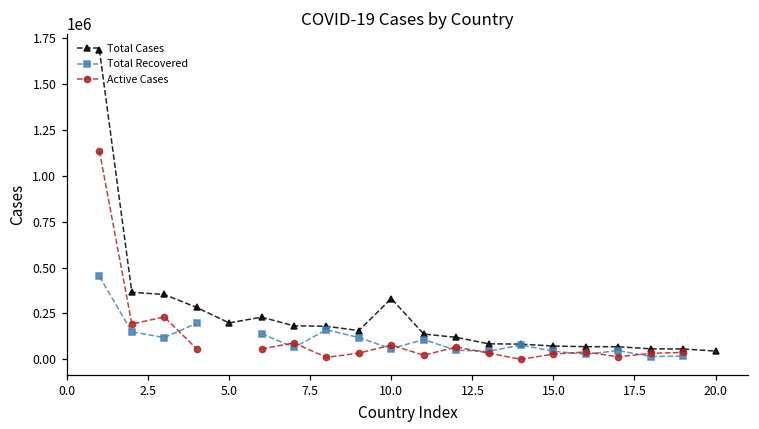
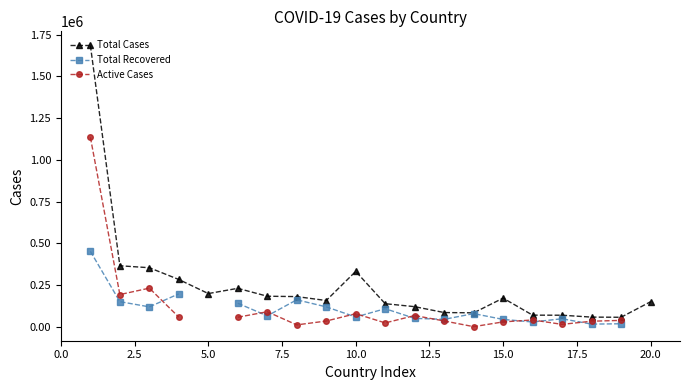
  {
    "Total Cases": {
      "5.0": 200000,
      "10.0": 330000,
-     "15.0": 70000,
-     "20.0": 50000
+     "15.0": 170000,
+     "20.0": 150000
    },
    "Total Recovered": {
      "10.0": 60000
    },
    "Active Cases": {
      "10.0": 80000
    }
  }
